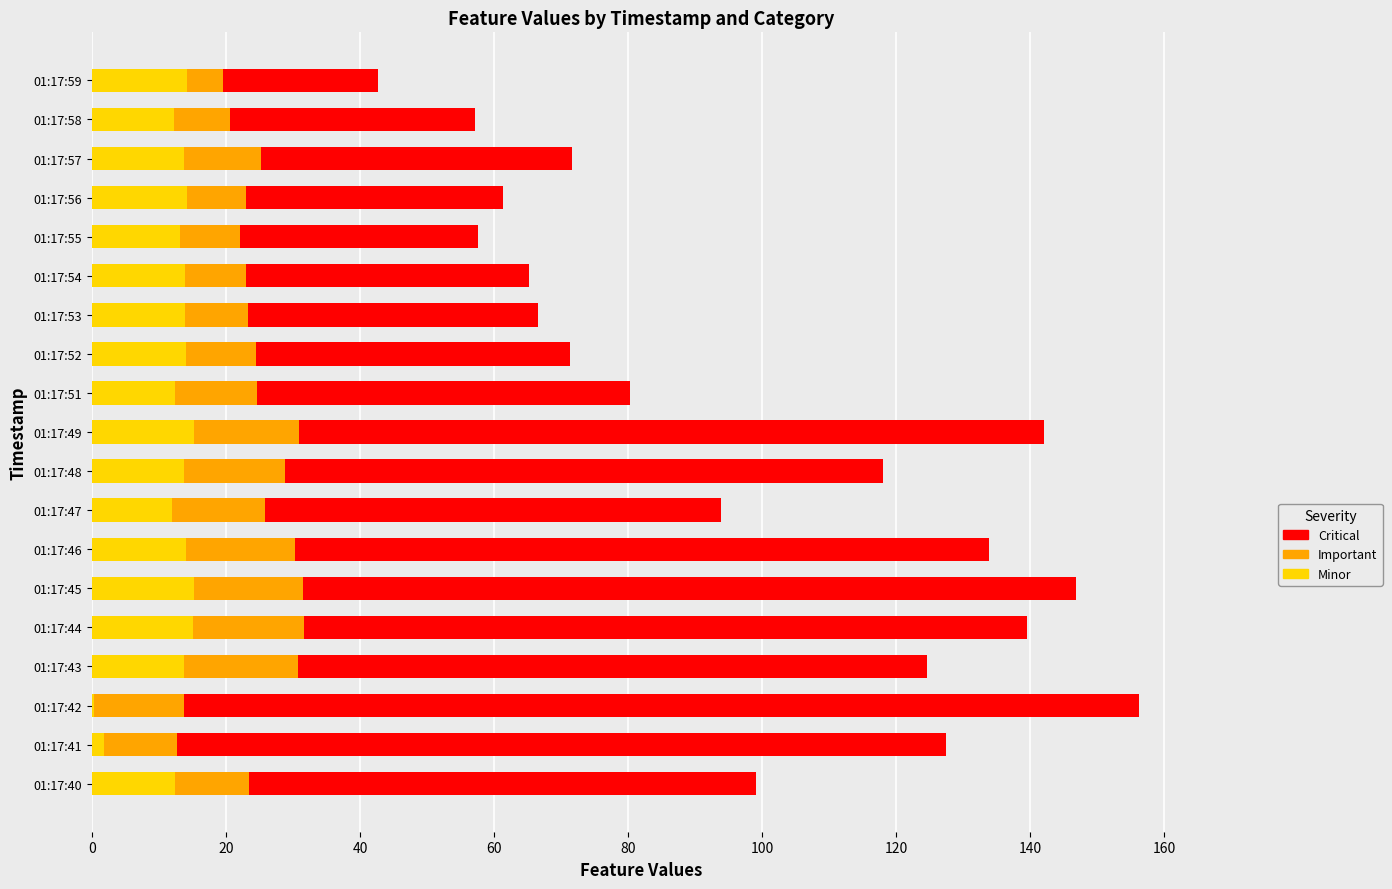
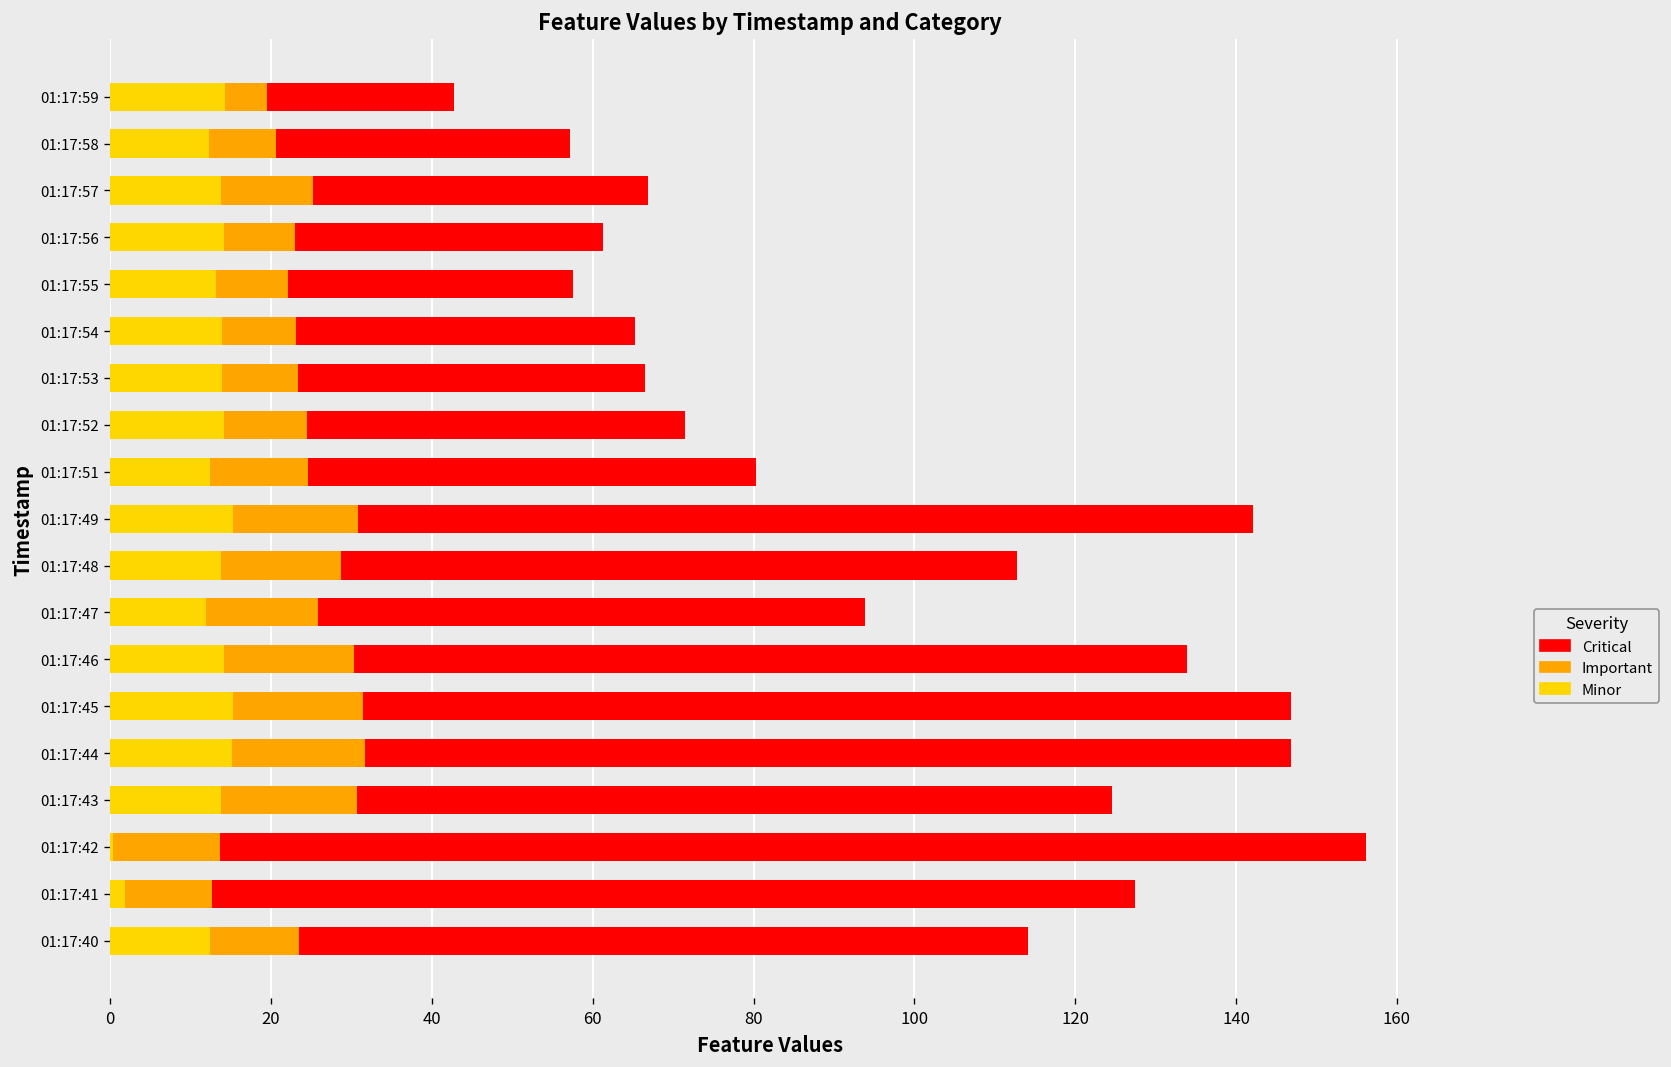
  {
    "Critical": {
      "01:17:59": 23,
      "01:17:58": 37,
-     "01:17:57": 46,
+     "01:17:57": 42,
      "01:17:56": 38,
      "01:17:55": 36,
      "01:17:54": 42,
      "01:17:53": 43,
      "01:17:52": 47,
      "01:17:51": 56,
      "01:17:49": 111,
-     "01:17:48": 89,
+     "01:17:48": 84,
      "01:17:47": 68,
      "01:17:46": 104,
      "01:17:45": 115,
-     "01:17:44": 108,
+     "01:17:44": 115,
      "01:17:43": 94,
      "01:17:42": 143,
      "01:17:41": 115,
-     "01:17:40": 76
+     "01:17:40": 91
    }
  }
